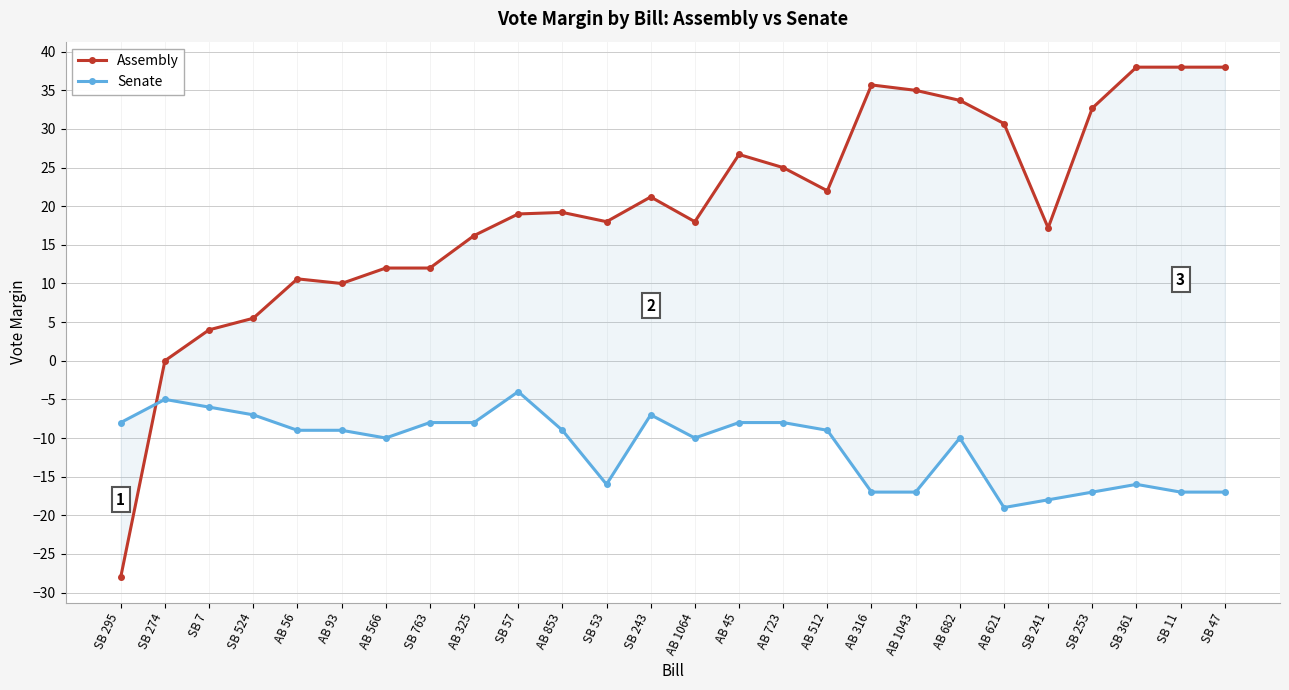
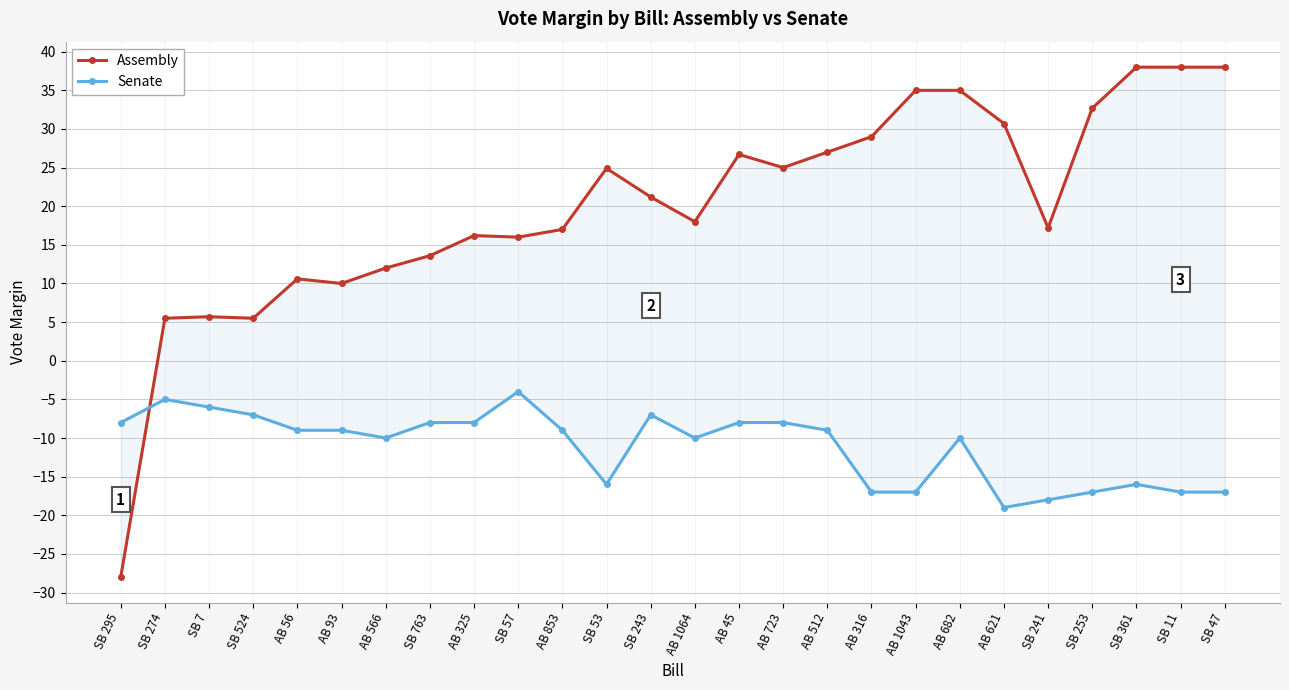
  {
    "Assembly": {
      "SB 295": -28,
-     "SB 274": 0,
-     "SB 7": 4,
-     "SB 763": 12,
-     "SB 57": 19,
-     "AB 853": 19,
-     "SB 53": 18,
-     "AB 512": 22,
-     "AB 316": 36,
-     "AB 682": 34
+     "SB 274": 6,
+     "SB 7": 6,
+     "SB 763": 14,
+     "SB 57": 16,
+     "AB 853": 17,
+     "SB 53": 25,
+     "AB 512": 27,
+     "AB 316": 29,
+     "AB 682": 35
    }
  }
